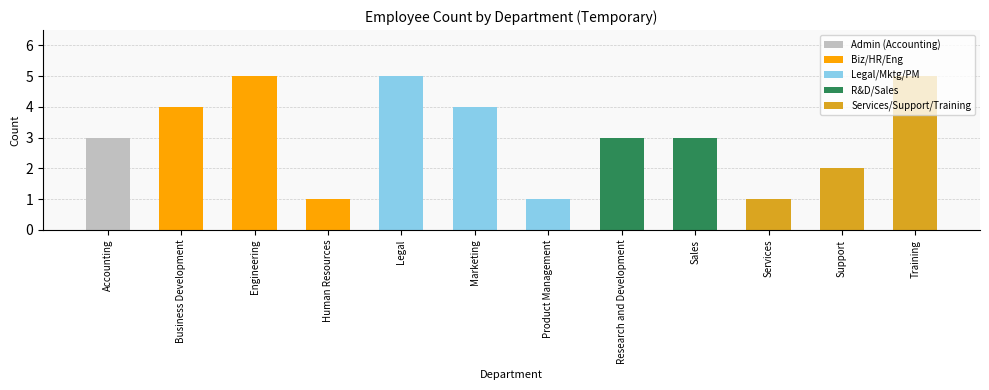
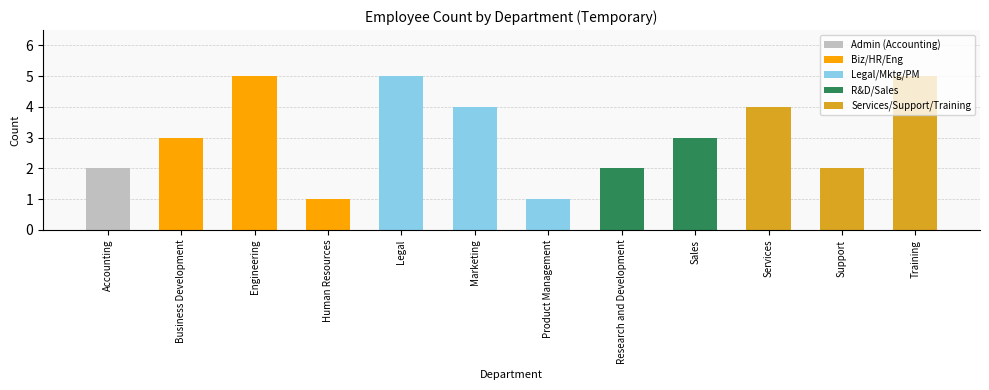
  {
-   "Accounting": 3,
-   "Business Development": 4,
+   "Accounting": 2,
+   "Business Development": 3,
    "Engineering": 5,
    "Human Resources": 1,
    "Legal": 5,
    "Marketing": 4,
    "Product Management": 1,
-   "Research and Development": 3,
+   "Research and Development": 2,
    "Sales": 3,
-   "Services": 1,
+   "Services": 4,
    "Support": 2
  }
